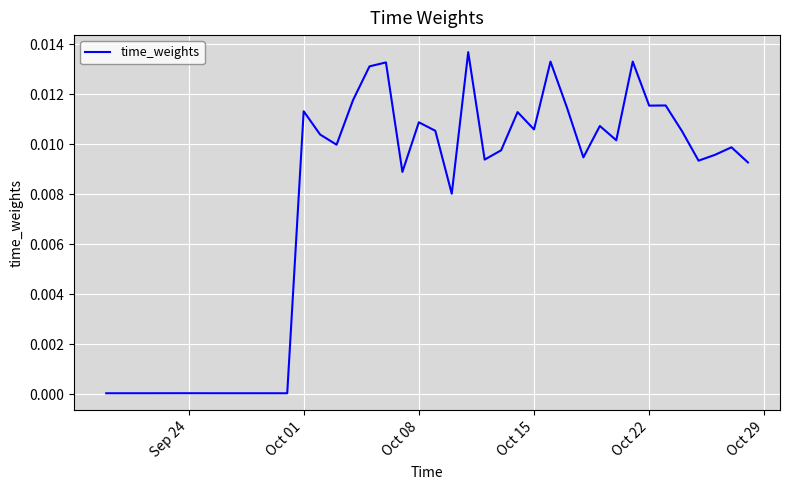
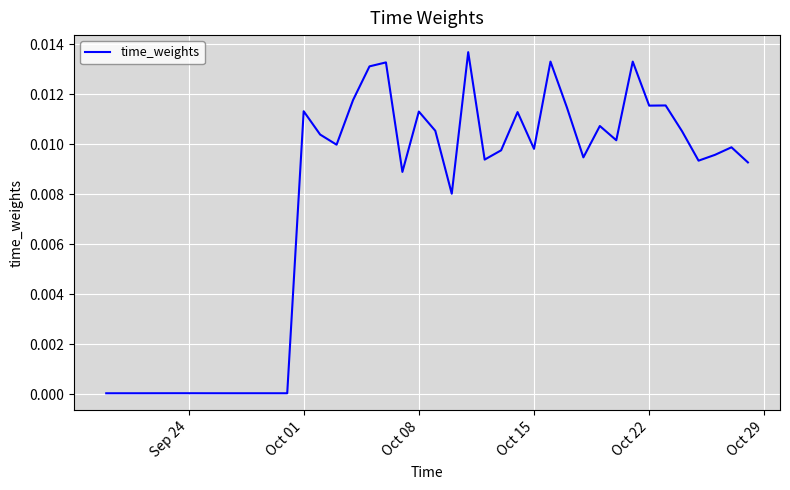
  {
    "Sep 24": 0.0000,
    "Oct 01": 0.0113,
-   "Oct 08": 0.0109,
-   "Oct 15": 0.0106,
+   "Oct 08": 0.0113,
+   "Oct 15": 0.0098,
    "Oct 22": 0.0115
  }
